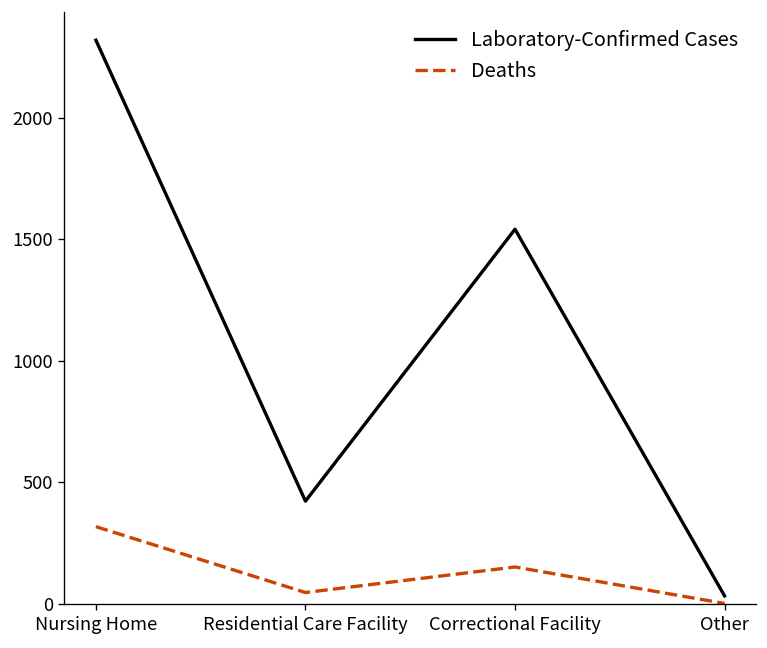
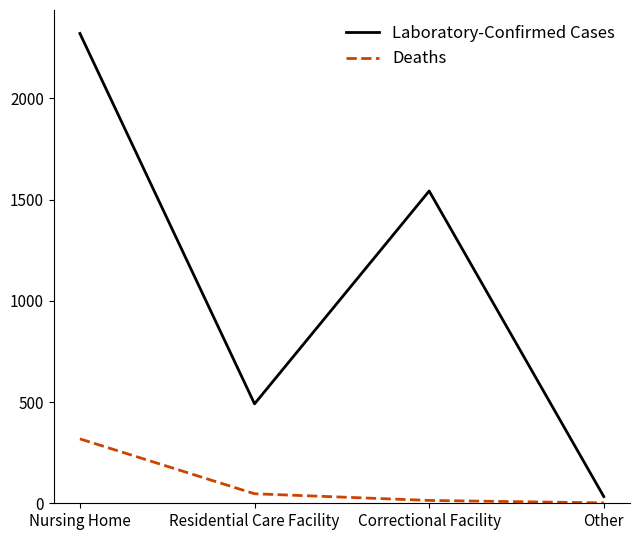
  {
    "Laboratory-Confirmed Cases": {
      "Nursing Home": 2320,
-     "Residential Care Facility": 420,
+     "Residential Care Facility": 490,
      "Correctional Facility": 1540,
      "Other": 30
    },
    "Deaths": {
      "Nursing Home": 320,
      "Residential Care Facility": 50,
-     "Correctional Facility": 150,
+     "Correctional Facility": 10,
      "Other": 0
    }
  }
